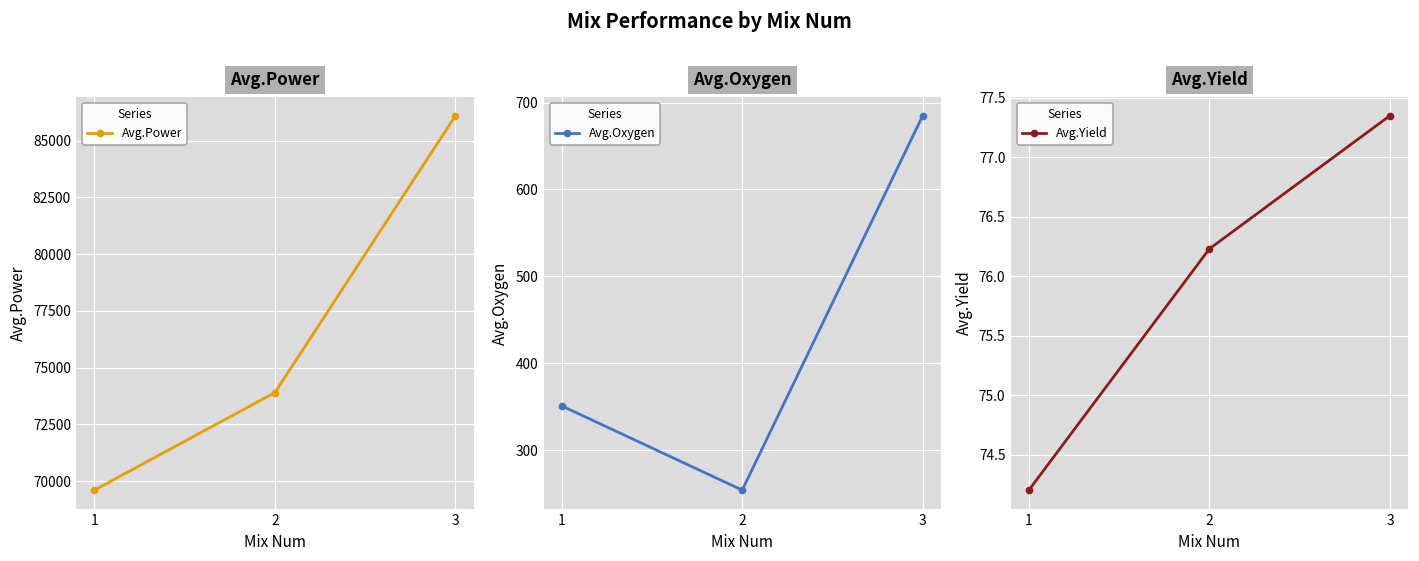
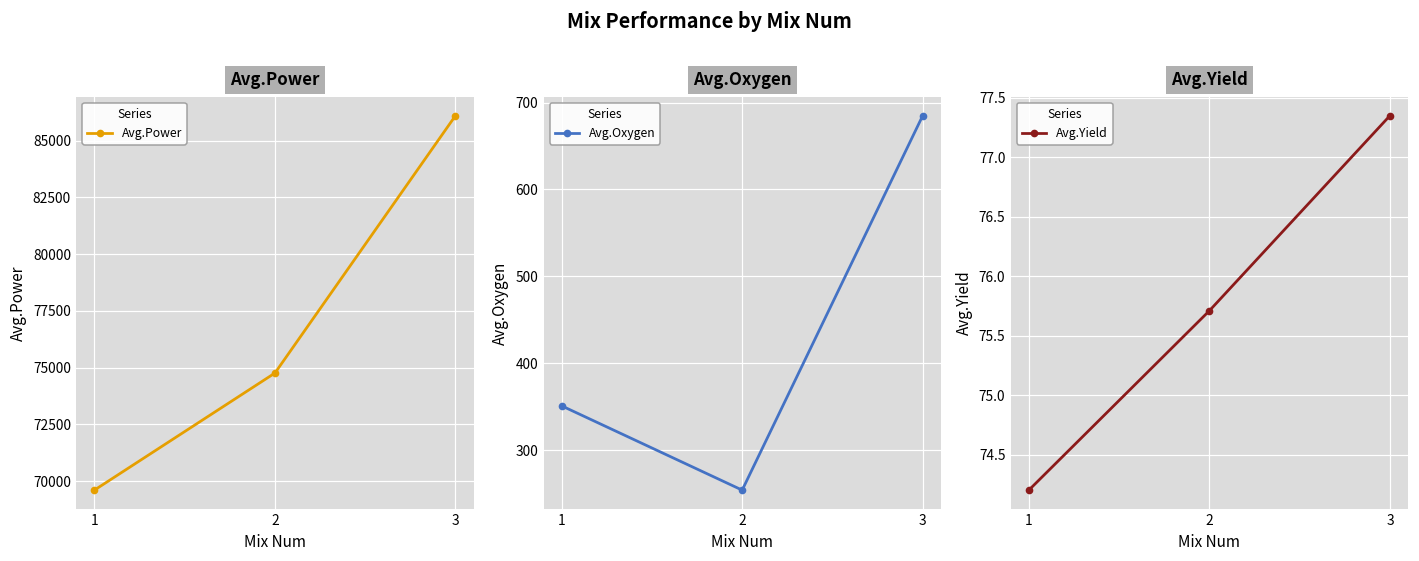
  {
    "Avg.Power": {
      "1": 69600,
-     "2": 73900,
+     "2": 74800,
      "3": 86100
    },
    "Avg.Oxygen": {
      "1": 350,
      "2": 250,
      "3": 690
    },
    "Avg.Yield": {
      "1": 74.20,
-     "2": 76.23,
+     "2": 75.71,
      "3": 77.35
    }
  }
